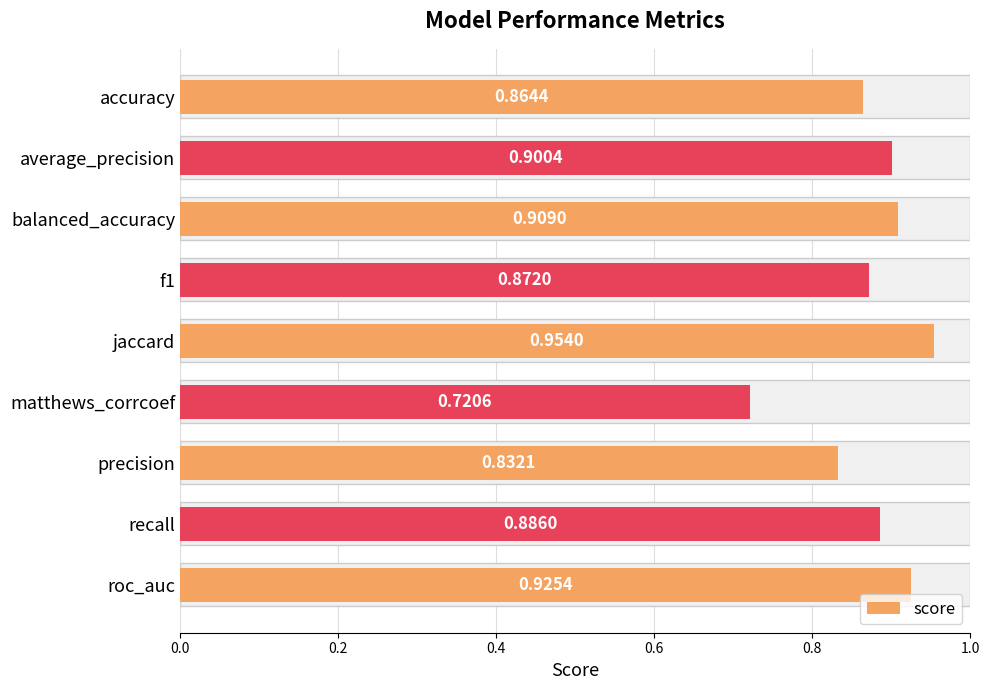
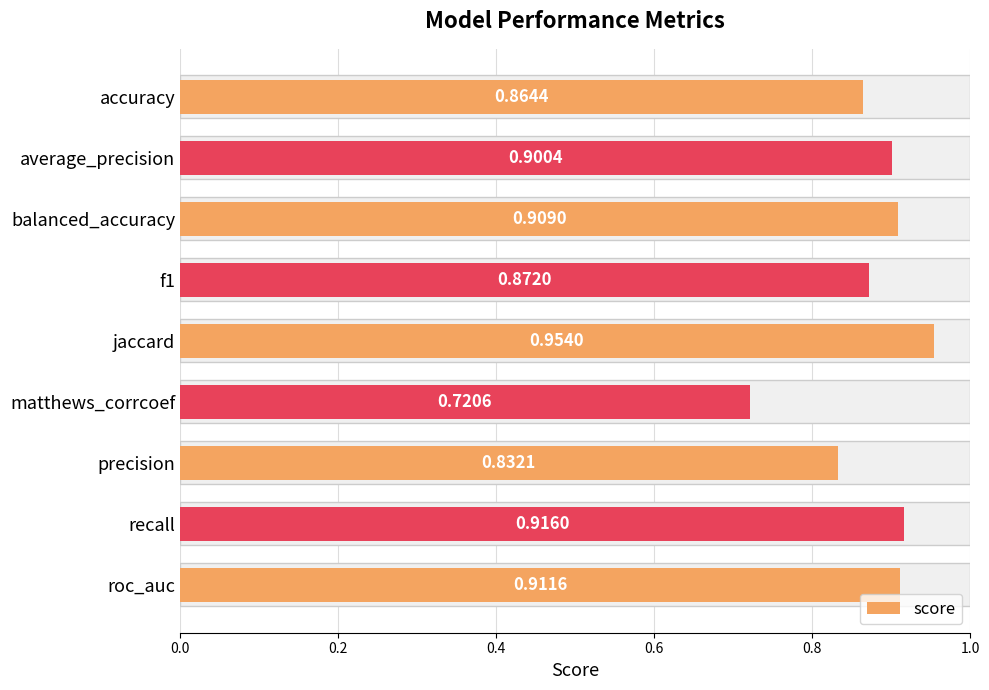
  {
    "score": {
-     "recall": 0.8860,
-     "roc_auc": 0.9254
+     "recall": 0.9160,
+     "roc_auc": 0.9116
    }
  }
